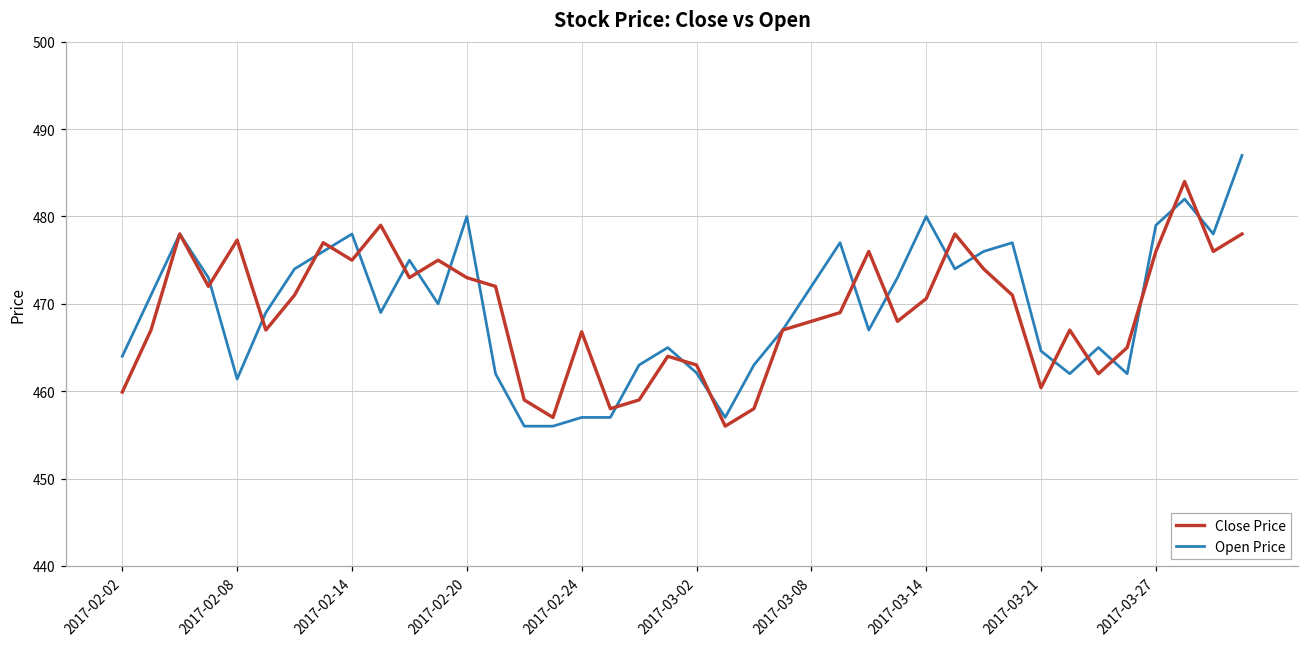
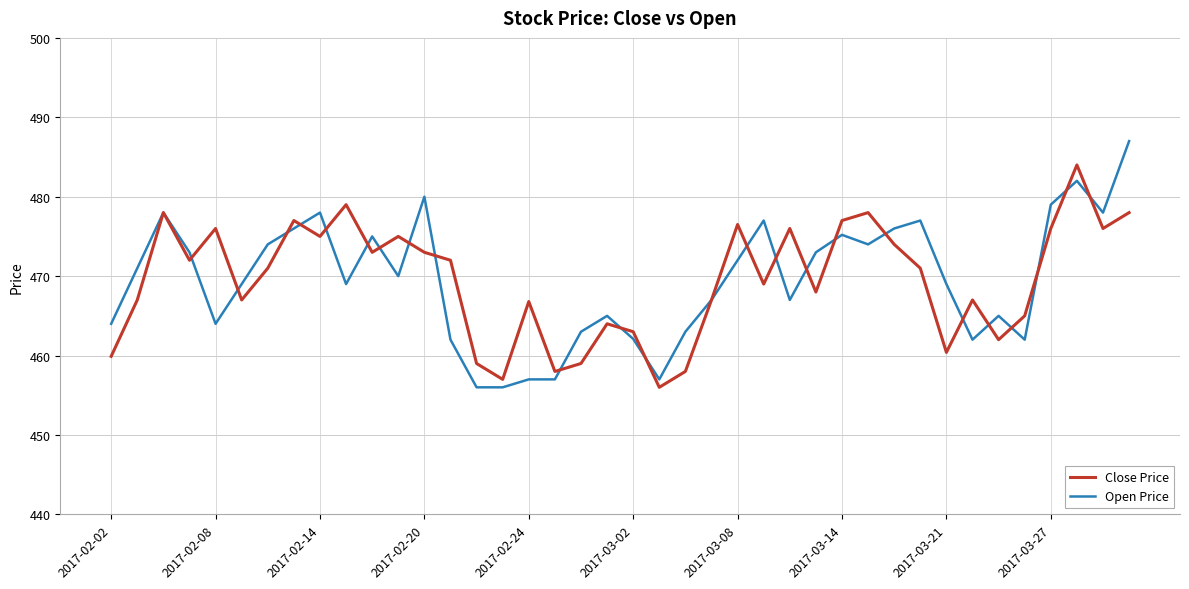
  {
    "Close Price": {
      "2017-02-02": 460,
-     "2017-02-08": 477,
+     "2017-02-08": 476,
      "2017-02-14": 475,
      "2017-02-20": 473,
      "2017-02-24": 467,
      "2017-03-02": 463,
-     "2017-03-08": 468,
-     "2017-03-14": 471,
+     "2017-03-08": 477,
+     "2017-03-14": 477,
      "2017-03-21": 460,
      "2017-03-27": 476
    },
    "Open Price": {
      "2017-02-02": 464,
-     "2017-02-08": 461,
+     "2017-02-08": 464,
      "2017-02-14": 478,
      "2017-02-20": 480,
      "2017-02-24": 457,
      "2017-03-02": 462,
      "2017-03-08": 472,
-     "2017-03-14": 480,
-     "2017-03-21": 465,
+     "2017-03-14": 475,
+     "2017-03-21": 469,
      "2017-03-27": 479
    }
  }
